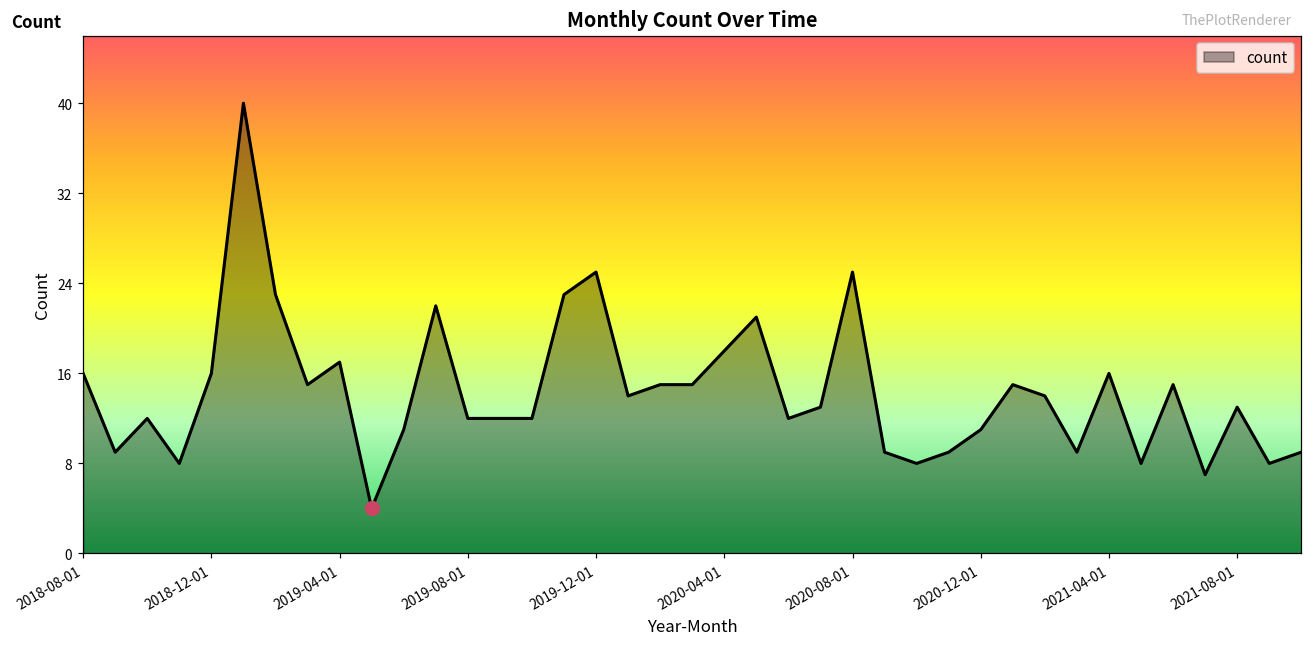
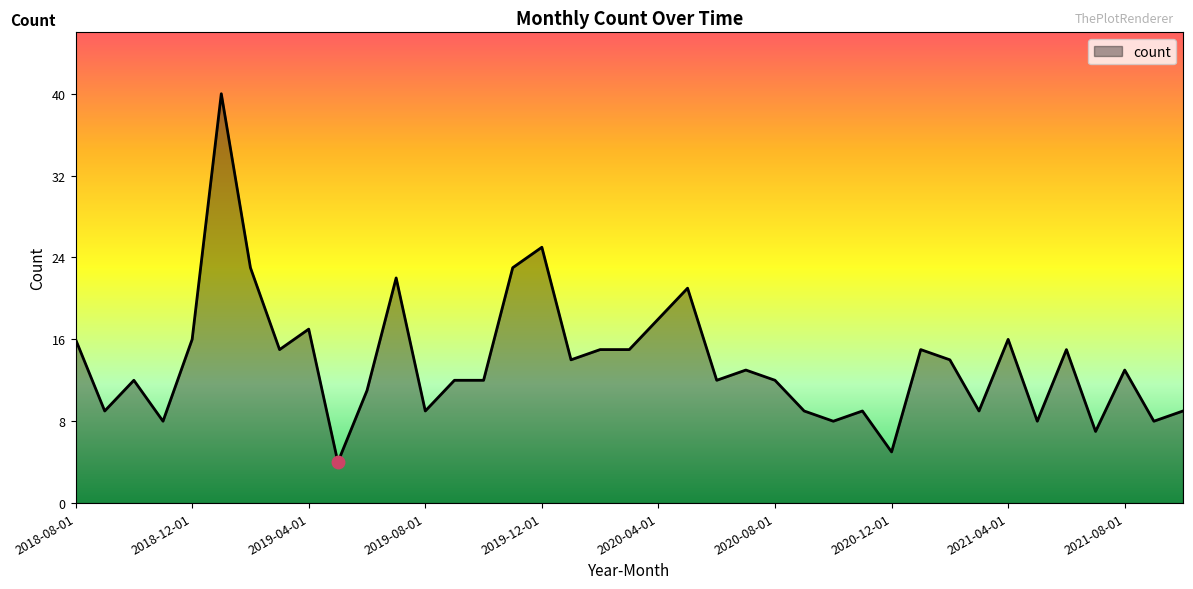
  {
    "count": {
      "2018-08-01": 16,
      "2018-12-01": 16,
      "2019-04-01": 17,
-     "2019-08-01": 12,
+     "2019-08-01": 9,
      "2019-12-01": 25,
      "2020-04-01": 18,
-     "2020-08-01": 25,
-     "2020-12-01": 11,
+     "2020-08-01": 12,
+     "2020-12-01": 5,
      "2021-04-01": 16,
      "2021-08-01": 13
    }
  }
